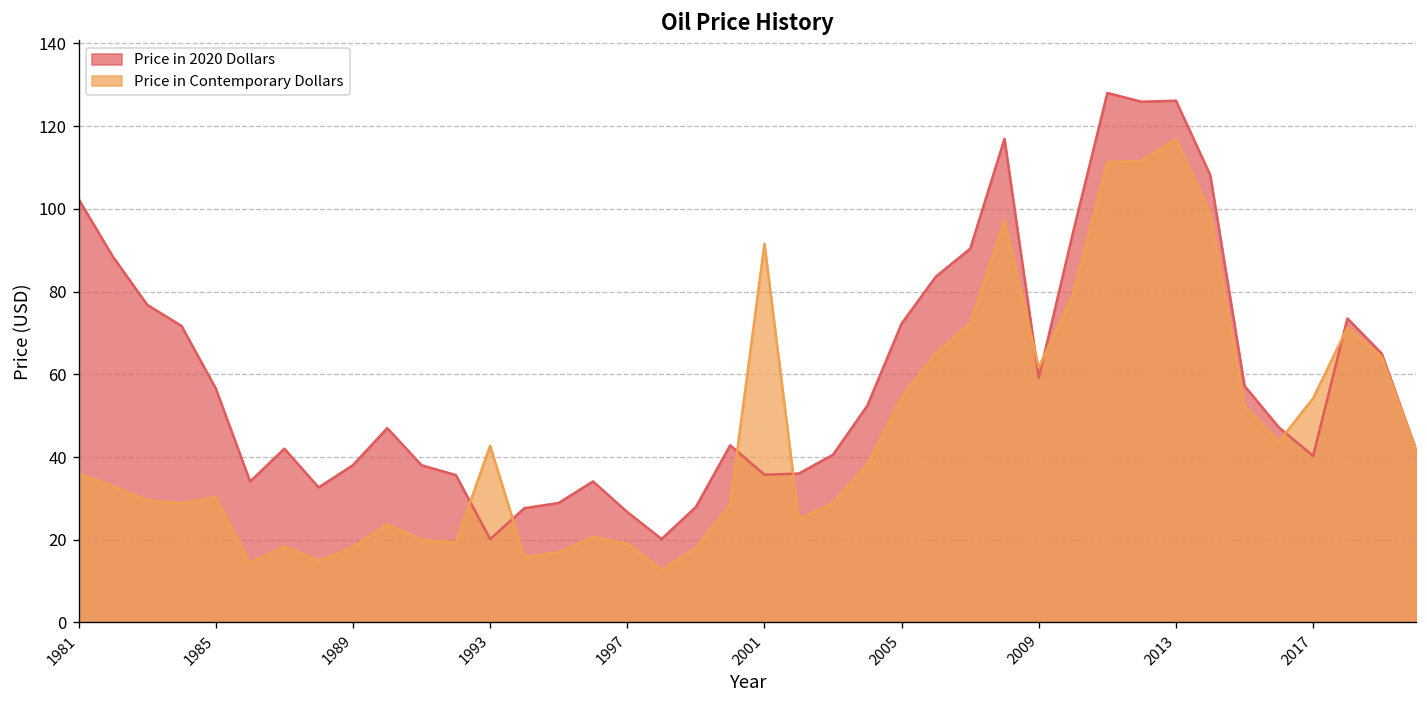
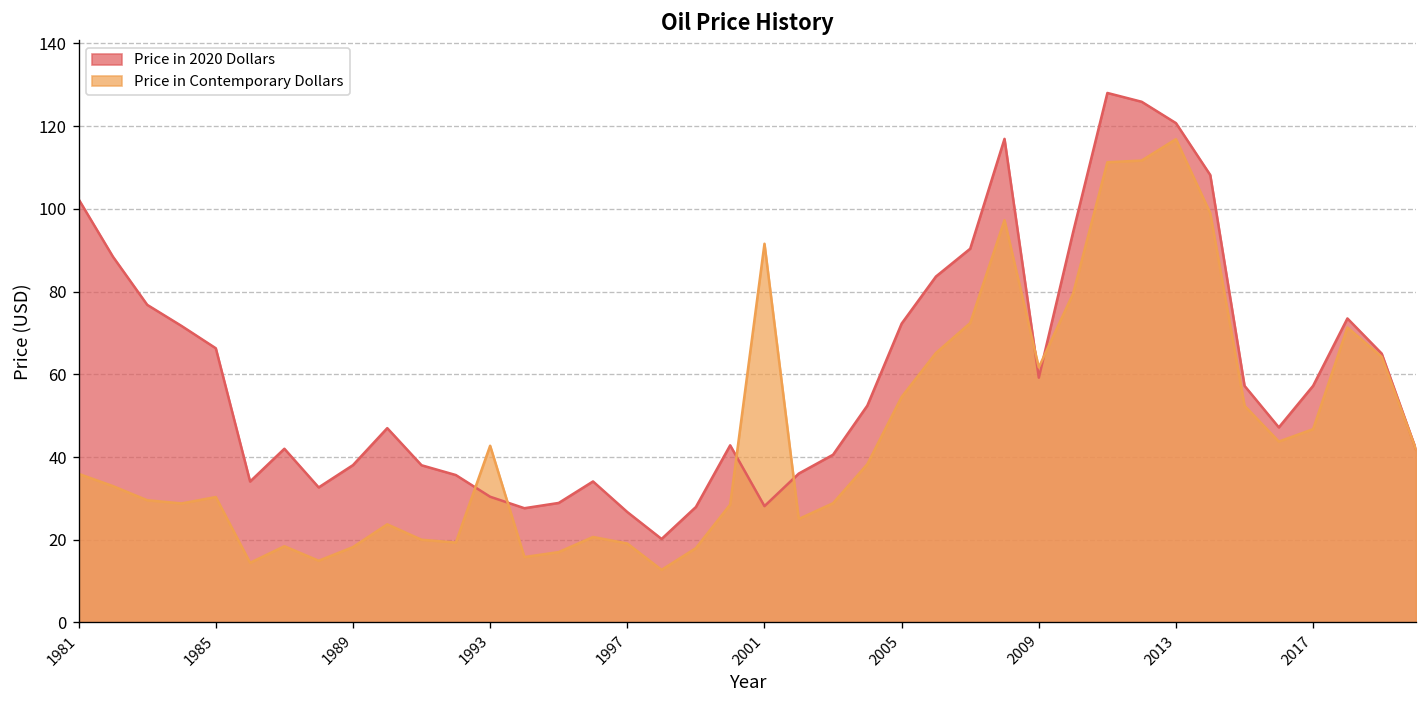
  {
    "Price in 2020 Dollars": {
      "1981": 102,
-     "1985": 57,
+     "1985": 66,
      "1989": 38,
-     "1993": 20,
+     "1993": 30,
      "1997": 27,
-     "2001": 36,
+     "2001": 28,
      "2005": 72,
      "2009": 59,
-     "2013": 126,
-     "2017": 40
+     "2013": 121,
+     "2017": 57
    },
    "Price in Contemporary Dollars": {
      "1981": 36,
      "1985": 30,
      "1989": 18,
      "1993": 43,
      "1997": 19,
      "2001": 92,
      "2005": 55,
      "2009": 62,
      "2013": 117,
-     "2017": 54
+     "2017": 47
    }
  }
